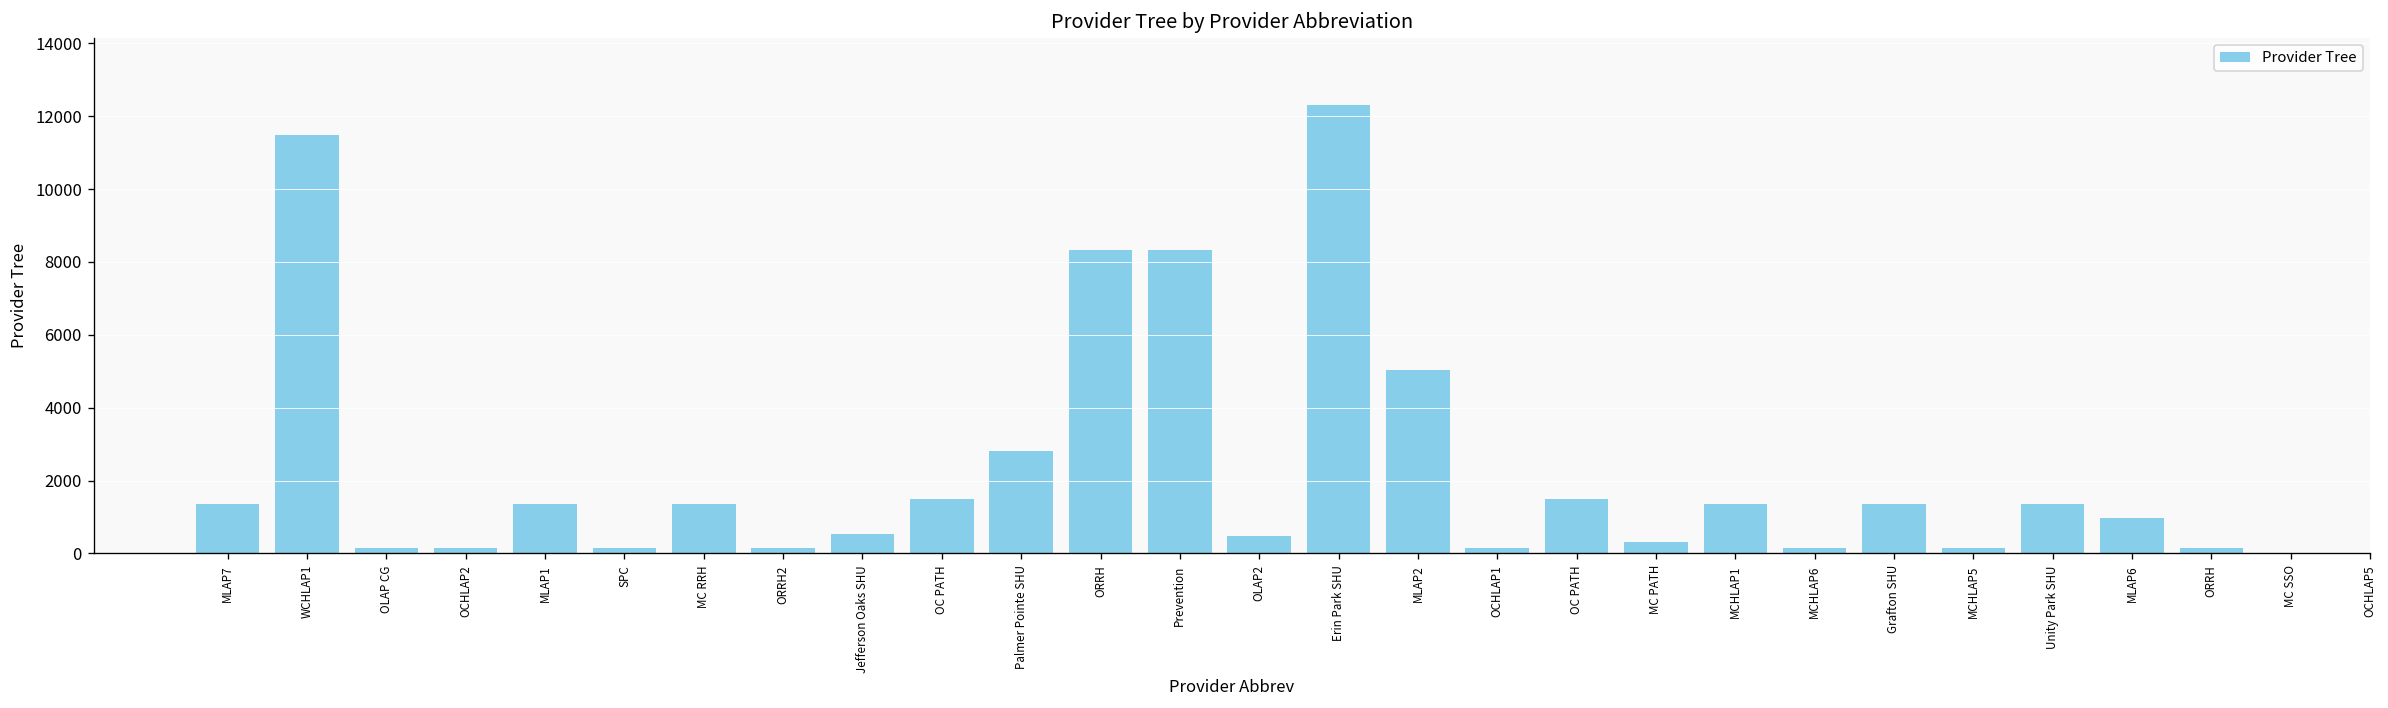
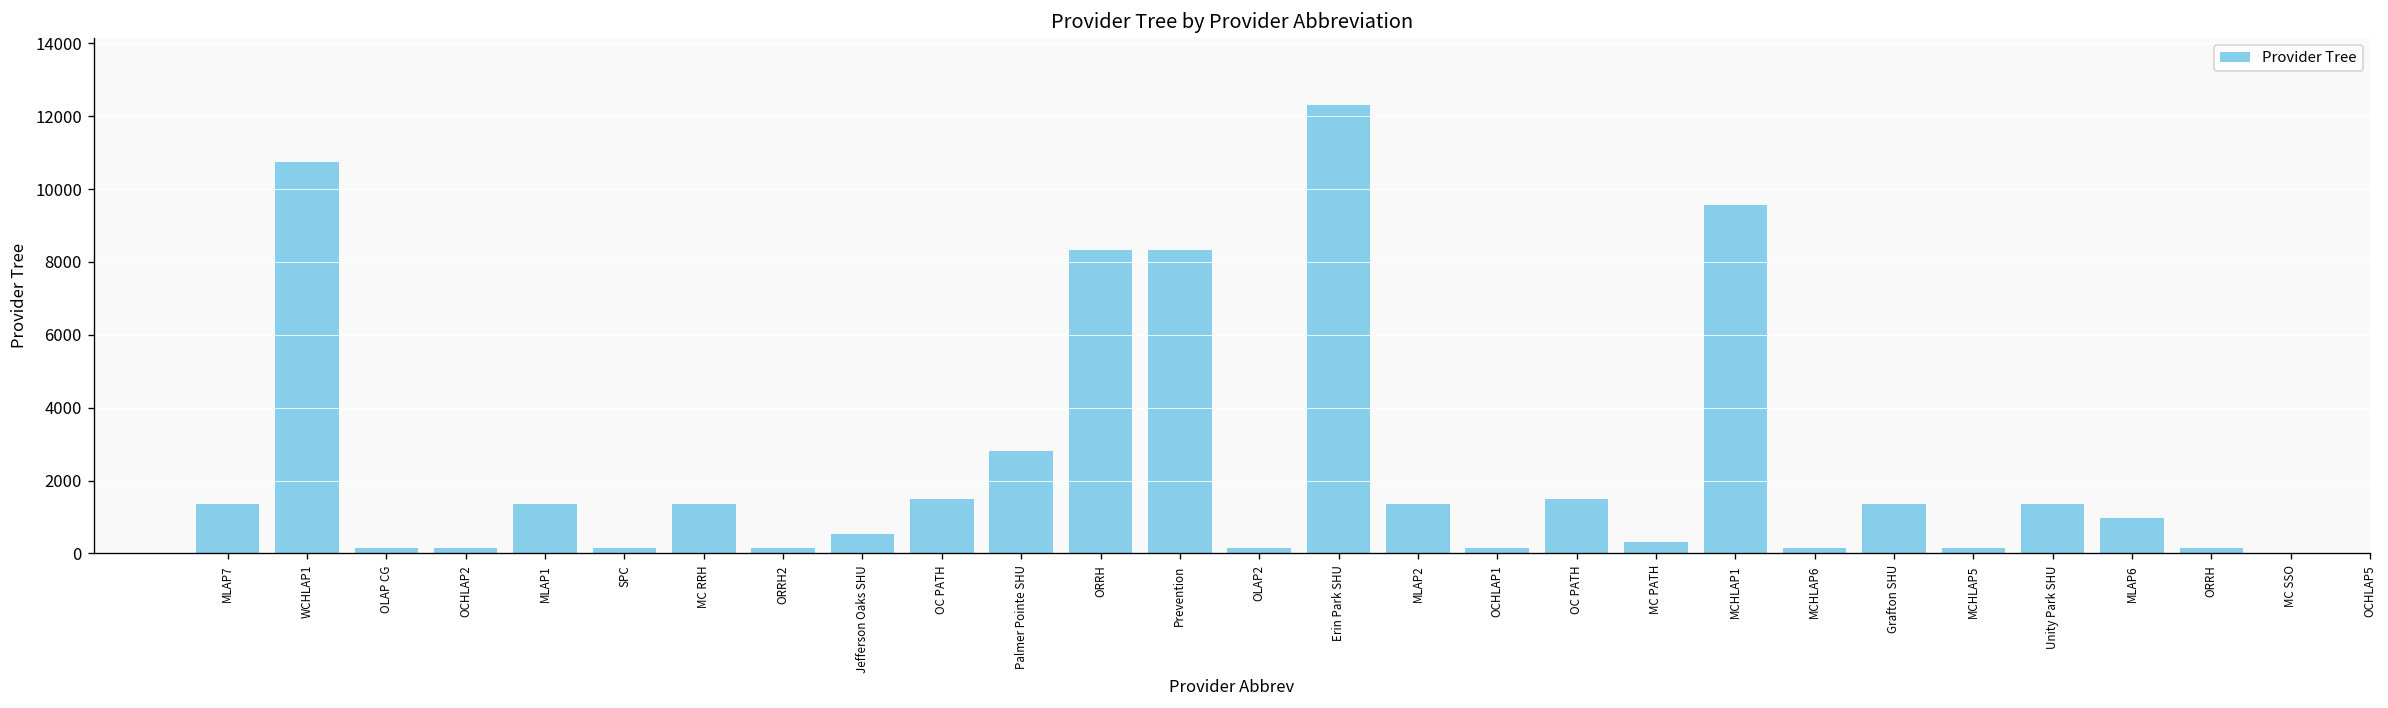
  {
    "MLAP7": 1400,
-   "WCHLAP1": 11500,
+   "WCHLAP1": 10800,
    "OLAP CG": 100,
    "OCHLAP2": 100,
    "MLAP1": 1400,
    "SPC": 100,
    "MC RRH": 1400,
    "ORRH2": 100,
    "Jefferson Oaks SHU": 500,
    "Palmer Pointe SHU": 2800,
    "Prevention": 8300,
-   "OLAP2": 500,
+   "OLAP2": 100,
    "Erin Park SHU": 12300,
-   "MLAP2": 5000,
+   "MLAP2": 1400,
    "OCHLAP1": 100,
    "MC PATH": 300,
-   "MCHLAP1": 1400,
+   "MCHLAP1": 9600,
    "MCHLAP6": 100,
    "Grafton SHU": 1400,
    "MCHLAP5": 100,
    "Unity Park SHU": 1400,
    "MLAP6": 1000
  }
